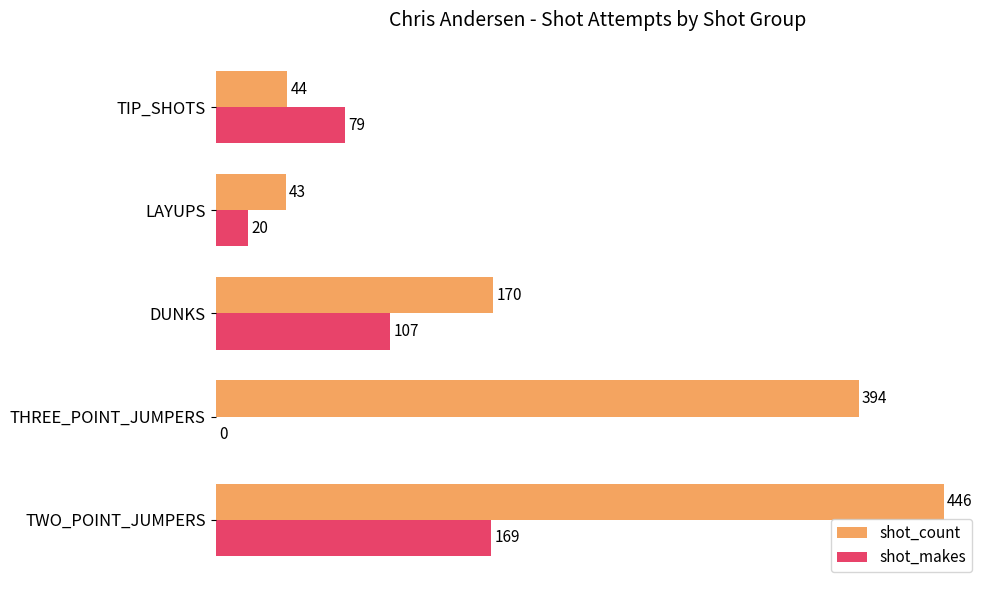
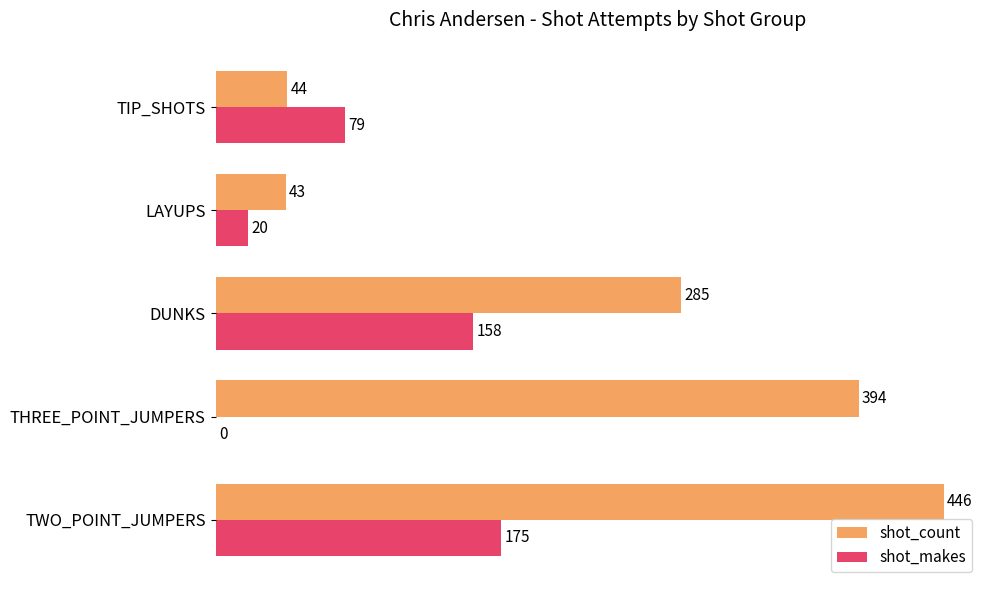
  {
    "shot_count": {
      "TIP_SHOTS": 44,
      "LAYUPS": 43,
-     "DUNKS": 170,
+     "DUNKS": 285,
      "THREE_POINT_JUMPERS": 394,
      "TWO_POINT_JUMPERS": 446
    },
    "shot_makes": {
      "TIP_SHOTS": 79,
      "LAYUPS": 20,
-     "DUNKS": 107,
+     "DUNKS": 158,
      "THREE_POINT_JUMPERS": 0,
-     "TWO_POINT_JUMPERS": 169
+     "TWO_POINT_JUMPERS": 175
    }
  }
